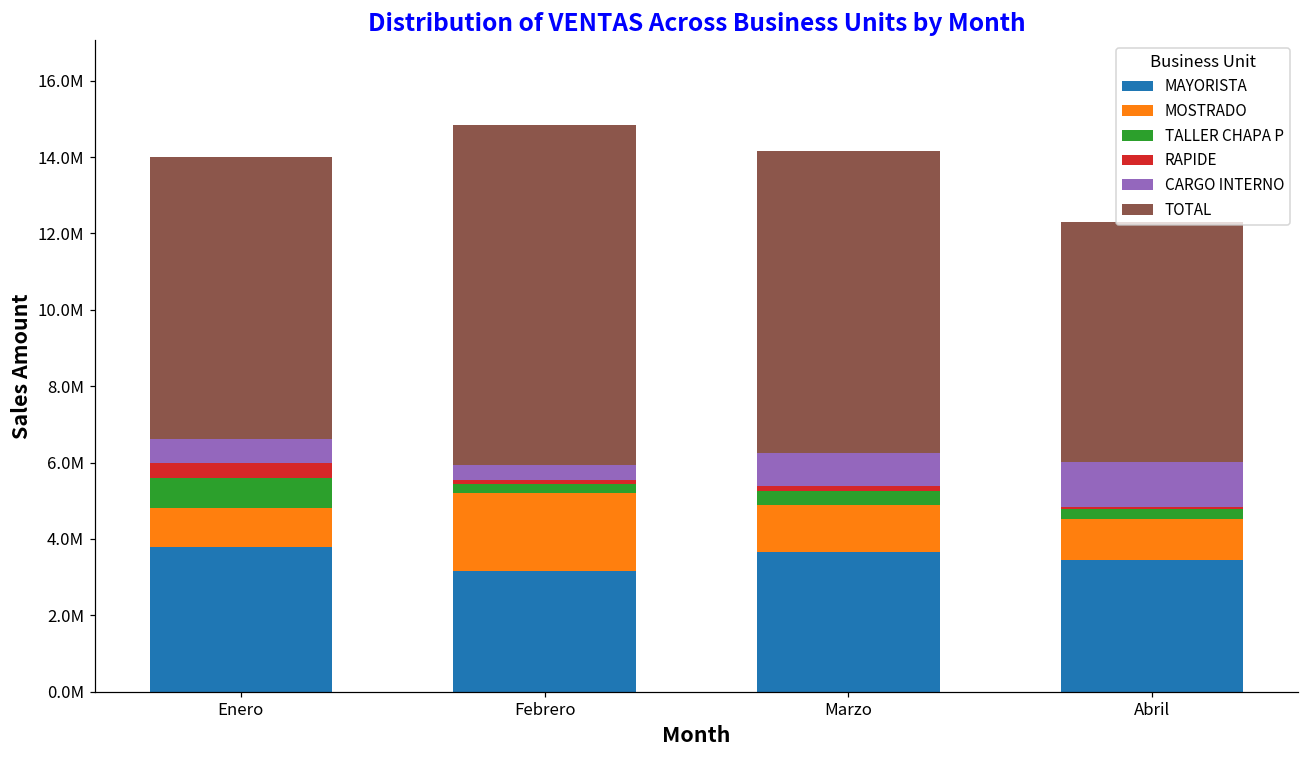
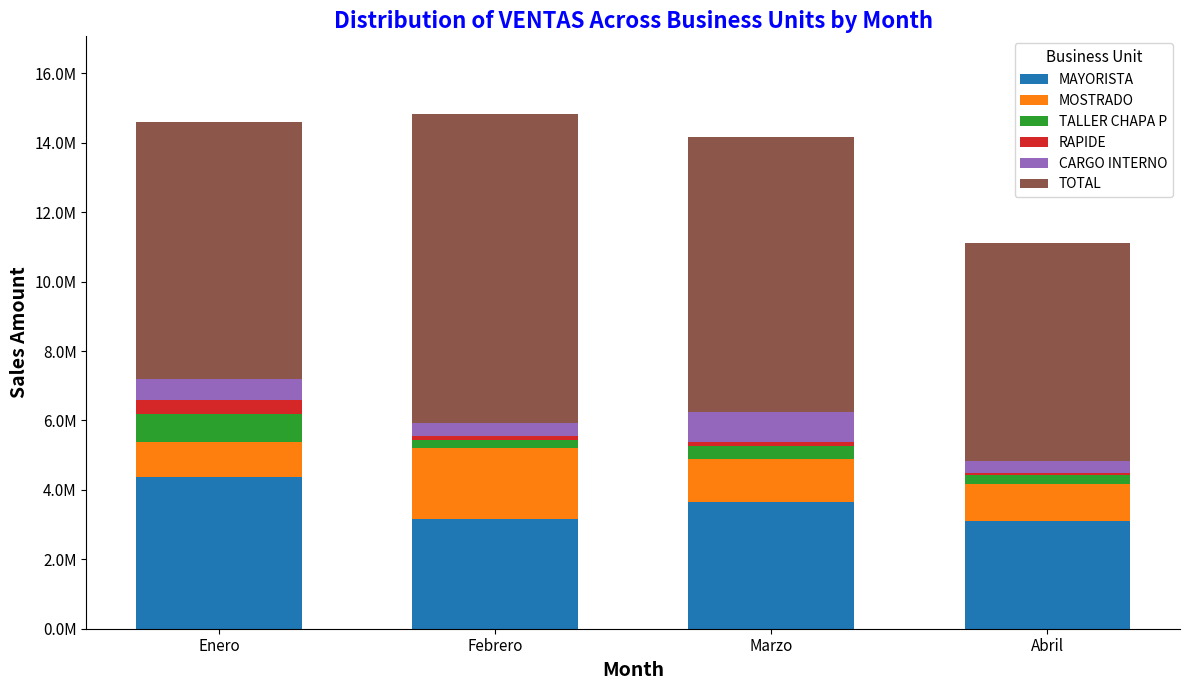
  {
    "MAYORISTA": {
-     "Enero": 3800000,
+     "Enero": 4400000,
      "Febrero": 3200000,
      "Marzo": 3700000,
-     "Abril": 3500000
+     "Abril": 3100000
    },
    "MOSTRADO": {
      "Enero": 1000000,
      "Febrero": 2000000,
      "Marzo": 1200000,
      "Abril": 1100000
    },
    "TALLER CHAPA P": {
      "Enero": 800000,
      "Febrero": 200000,
      "Marzo": 400000,
      "Abril": 300000
    },
    "RAPIDE": {
      "Enero": 400000,
      "Febrero": 100000,
      "Marzo": 100000
    },
    "CARGO INTERNO": {
      "Enero": 600000,
      "Febrero": 400000,
      "Marzo": 900000,
-     "Abril": 1200000
+     "Abril": 400000
    },
    "TOTAL": {
      "Enero": 7400000,
      "Febrero": 8900000,
      "Marzo": 7900000,
      "Abril": 6300000
    }
  }
